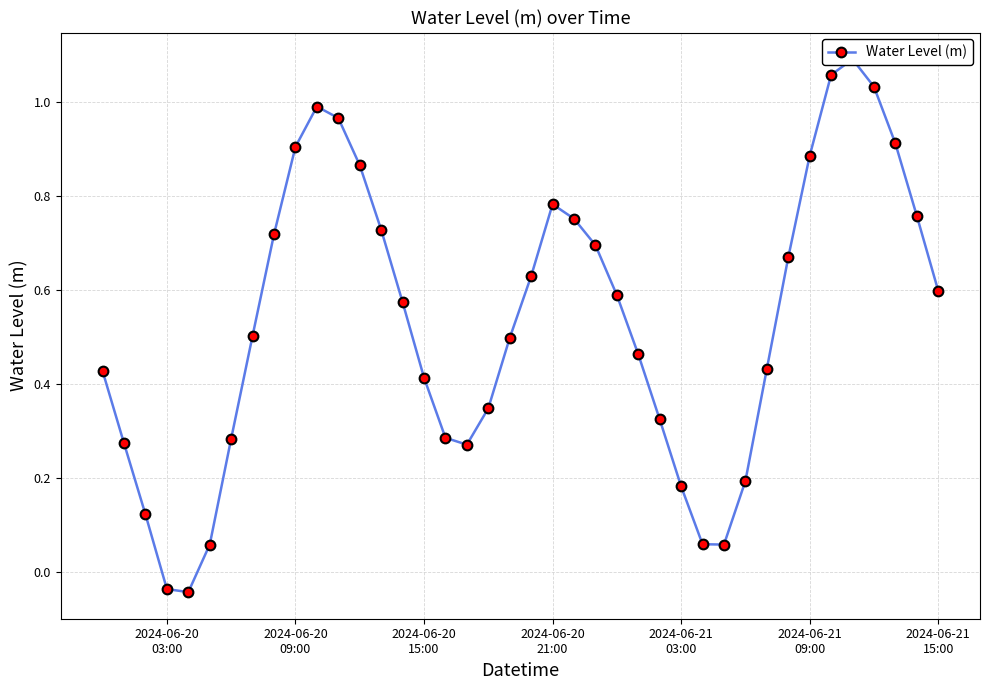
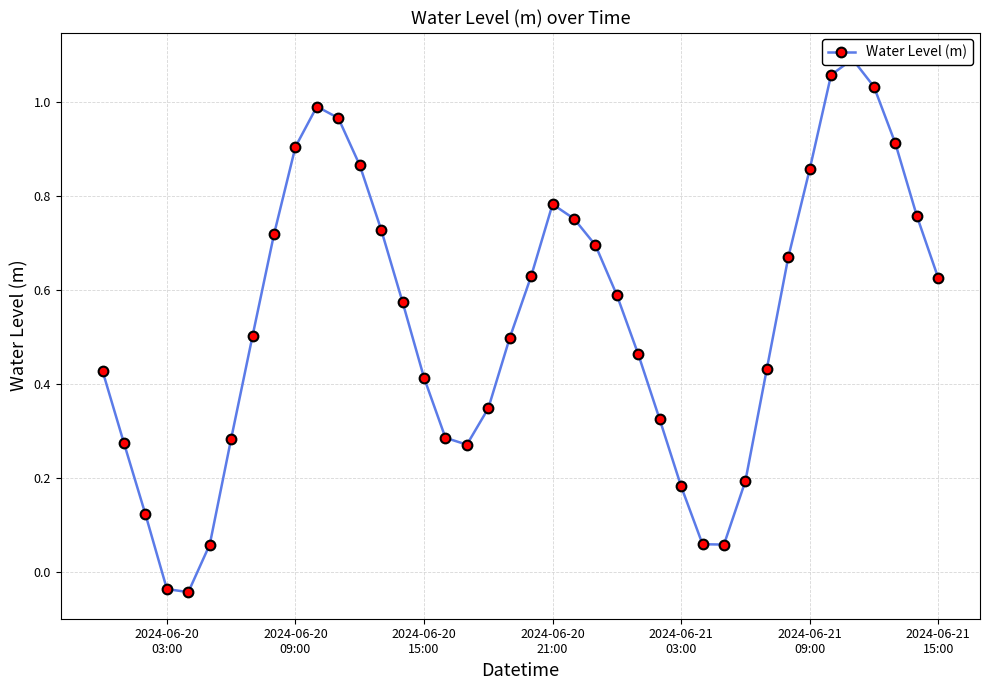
  {
    "2024-06-20 03:00": -0.04,
    "2024-06-20 09:00": 0.90,
    "2024-06-20 15:00": 0.41,
    "2024-06-20 21:00": 0.78,
    "2024-06-21 03:00": 0.18,
-   "2024-06-21 09:00": 0.89,
-   "2024-06-21 15:00": 0.60
+   "2024-06-21 09:00": 0.86,
+   "2024-06-21 15:00": 0.63
  }
